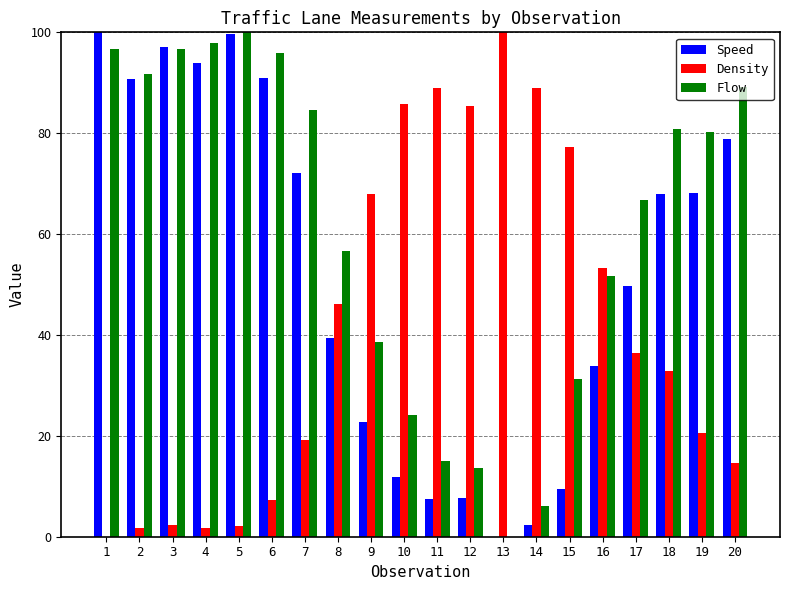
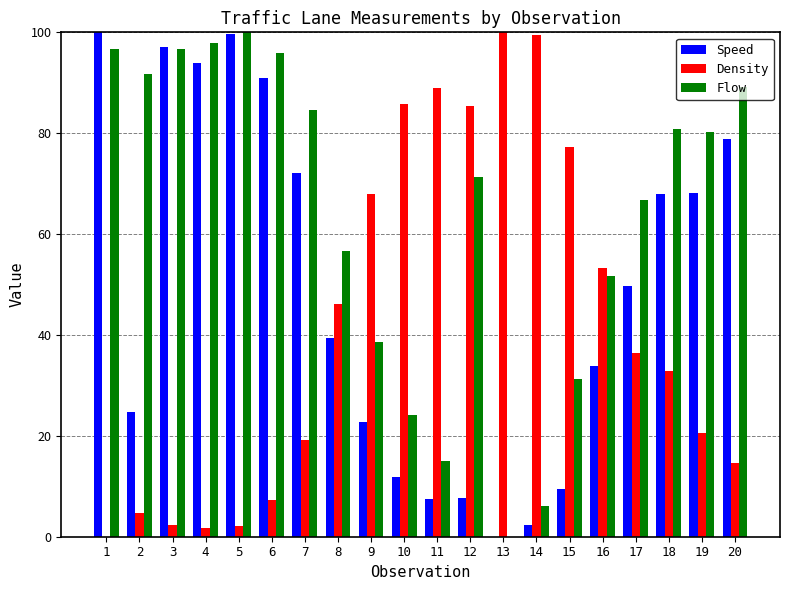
  {
    "Speed": {
      "1": 100,
-     "2": 91,
+     "2": 25,
      "3": 97,
      "4": 94,
      "5": 100,
      "6": 91,
      "7": 72,
      "8": 39,
      "9": 23,
      "10": 12,
      "11": 8,
      "12": 8,
      "13": 0,
      "14": 2,
      "15": 9,
      "16": 34,
      "17": 50,
      "18": 68,
      "19": 68,
      "20": 79
    },
    "Density": {
      "1": 0,
-     "2": 2,
+     "2": 5,
      "3": 2,
      "4": 2,
      "5": 2,
      "6": 7,
      "7": 19,
      "8": 46,
      "9": 68,
      "10": 86,
      "11": 89,
      "12": 85,
      "13": 100,
-     "14": 89,
+     "14": 99,
      "15": 77,
      "16": 53,
      "17": 36,
      "18": 33,
      "19": 21,
      "20": 15
    },
    "Flow": {
      "1": 97,
      "2": 92,
      "3": 97,
      "4": 98,
      "5": 100,
      "6": 96,
      "7": 85,
      "8": 57,
      "9": 39,
      "10": 24,
      "11": 15,
-     "12": 14,
+     "12": 71,
      "13": 0,
      "14": 6,
      "15": 31,
      "16": 52,
      "17": 67,
      "18": 81,
      "19": 80
    }
  }
